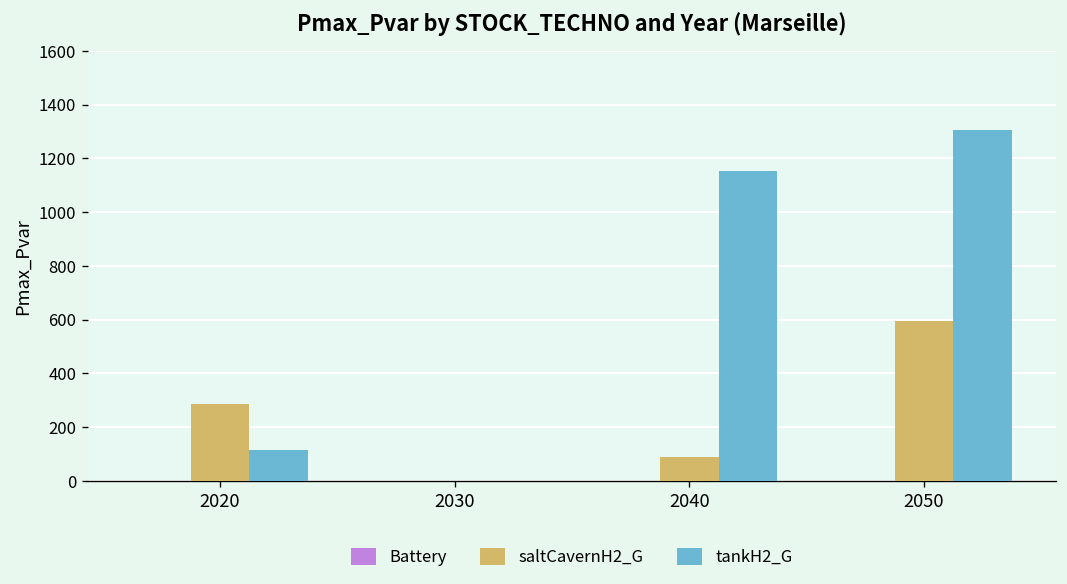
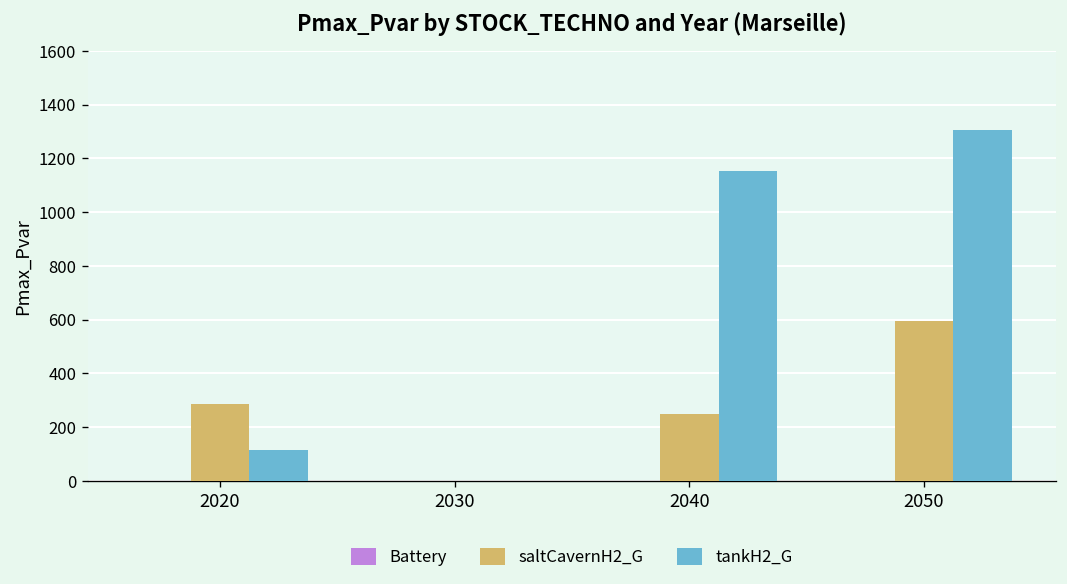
  {
    "Battery": {
      "2020": 0,
      "2030": 0,
      "2040": 0,
      "2050": 0
    },
    "saltCavernH2_G": {
      "2020": 290,
      "2030": 0,
-     "2040": 90,
+     "2040": 250,
      "2050": 600
    },
    "tankH2_G": {
      "2020": 120,
      "2030": 0,
      "2040": 1150,
      "2050": 1310
    }
  }
